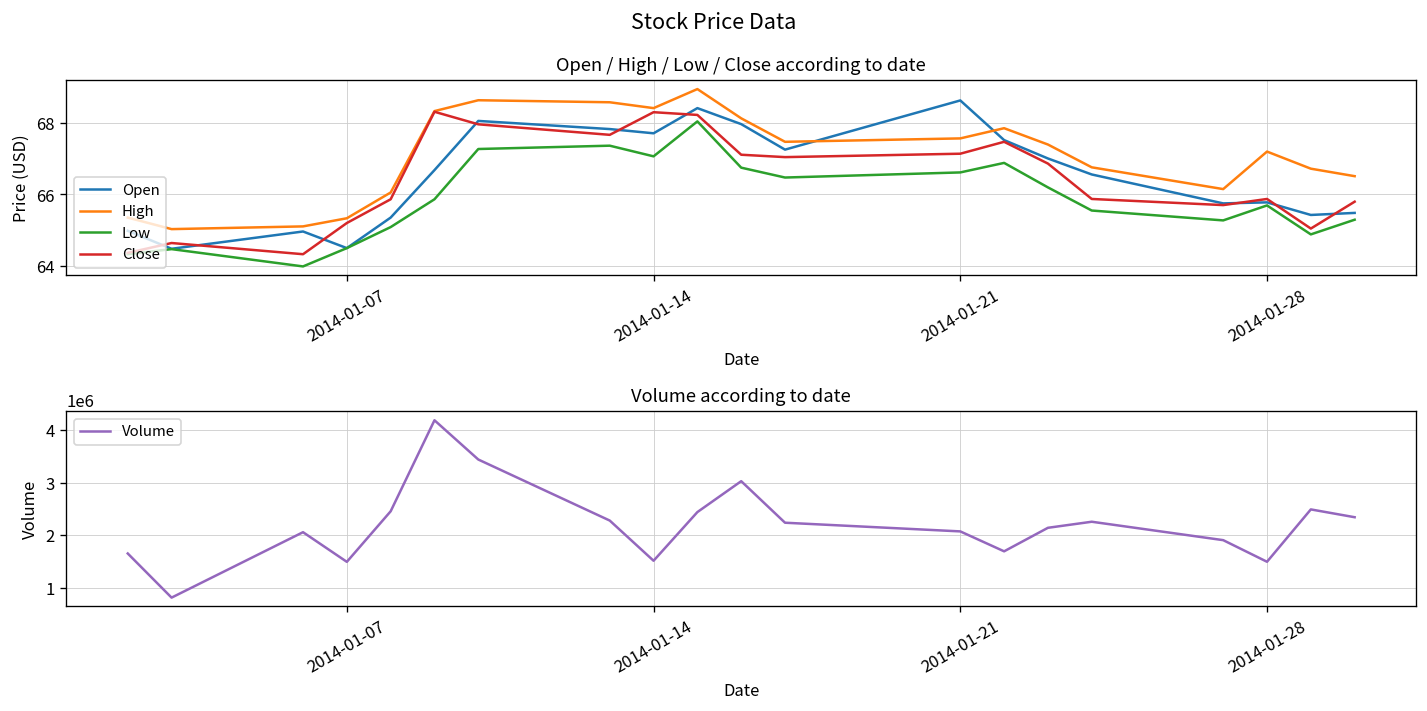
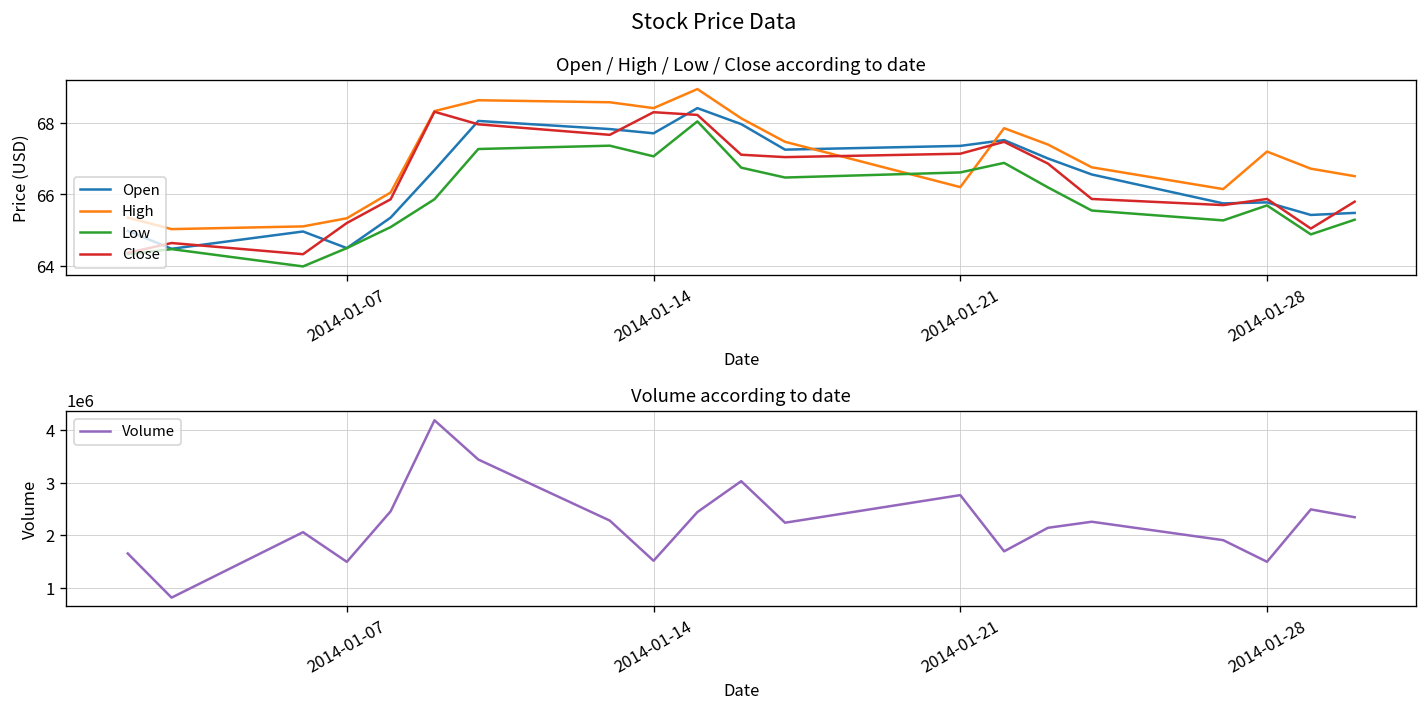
  {
    "Open / High / Low / Close according to date": {
      "Open": {
        "2014-01-14": 67.7,
-       "2014-01-21": 68.6,
+       "2014-01-21": 67.4,
        "2014-01-28": 65.8
      },
      "High": {
        "2014-01-07": 65.3,
        "2014-01-14": 68.4,
-       "2014-01-21": 67.6,
+       "2014-01-21": 66.2,
        "2014-01-28": 67.2
      },
      "Low": {
        "2014-01-14": 67.1,
        "2014-01-21": 66.6,
        "2014-01-28": 65.7
      },
      "Close": {
        "2014-01-07": 65.2,
        "2014-01-14": 68.3,
        "2014-01-21": 67.1,
        "2014-01-28": 65.9
      }
    },
    "Volume according to date": {
      "2014-01-07": 1500000,
      "2014-01-14": 1500000,
-     "2014-01-21": 2100000,
+     "2014-01-21": 2800000,
      "2014-01-28": 1500000
    }
  }
